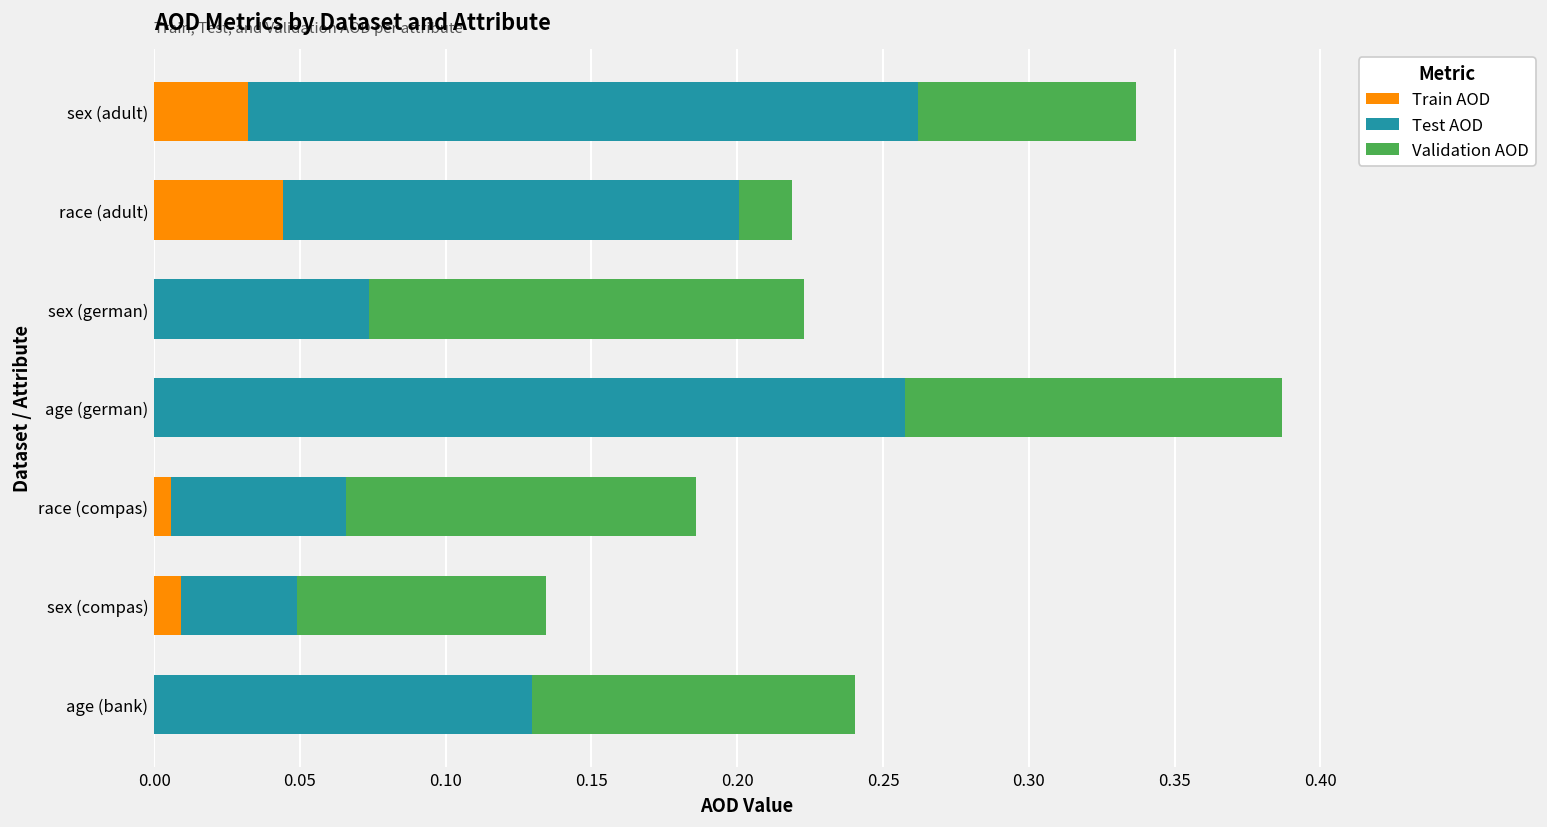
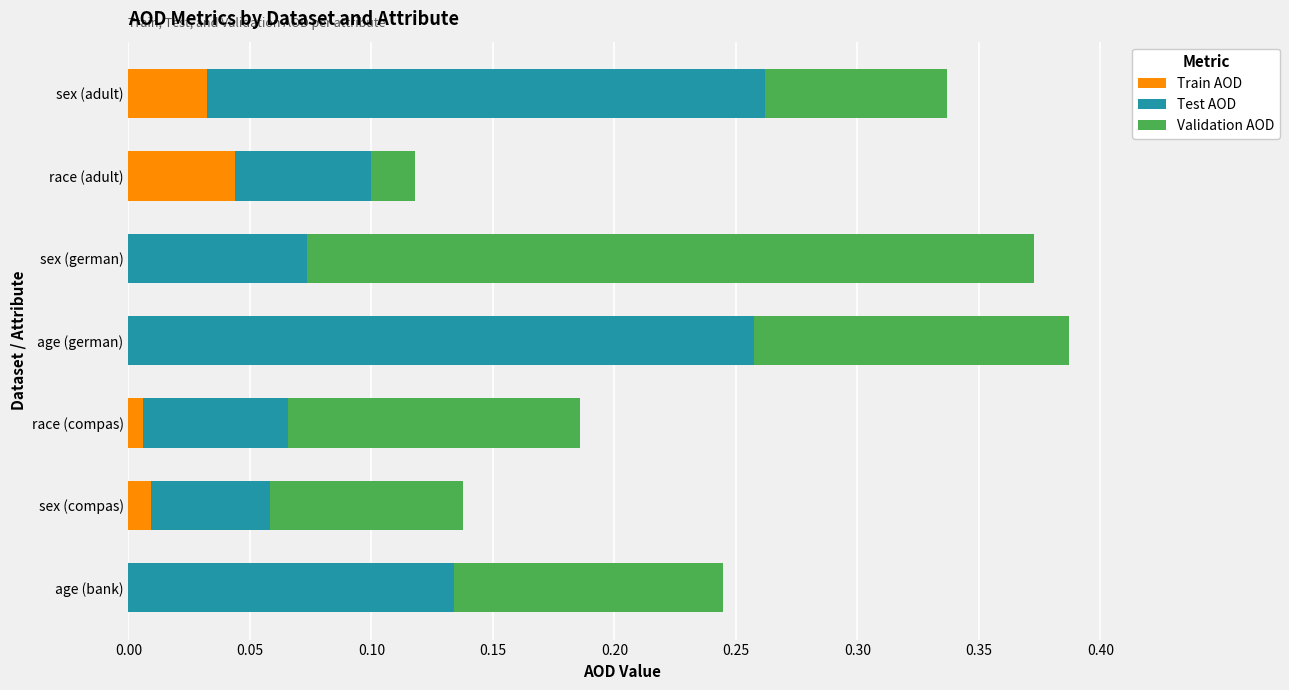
  {
    "Train AOD": {
      "sex (adult)": 0.032,
      "race (adult)": 0.044,
      "sex (german)": 0.000,
      "age (german)": 0.000,
      "race (compas)": 0.006,
      "sex (compas)": 0.009,
      "age (bank)": 0.000
    },
    "Test AOD": {
      "sex (adult)": 0.230,
-     "race (adult)": 0.156,
+     "race (adult)": 0.056,
      "sex (german)": 0.074,
      "age (german)": 0.258,
      "race (compas)": 0.060,
-     "sex (compas)": 0.040,
-     "age (bank)": 0.130
+     "sex (compas)": 0.049,
+     "age (bank)": 0.134
    },
    "Validation AOD": {
      "sex (adult)": 0.075,
      "race (adult)": 0.018,
-     "sex (german)": 0.149,
+     "sex (german)": 0.299,
      "age (german)": 0.129,
      "race (compas)": 0.120,
-     "sex (compas)": 0.086,
+     "sex (compas)": 0.080,
      "age (bank)": 0.111
    }
  }
